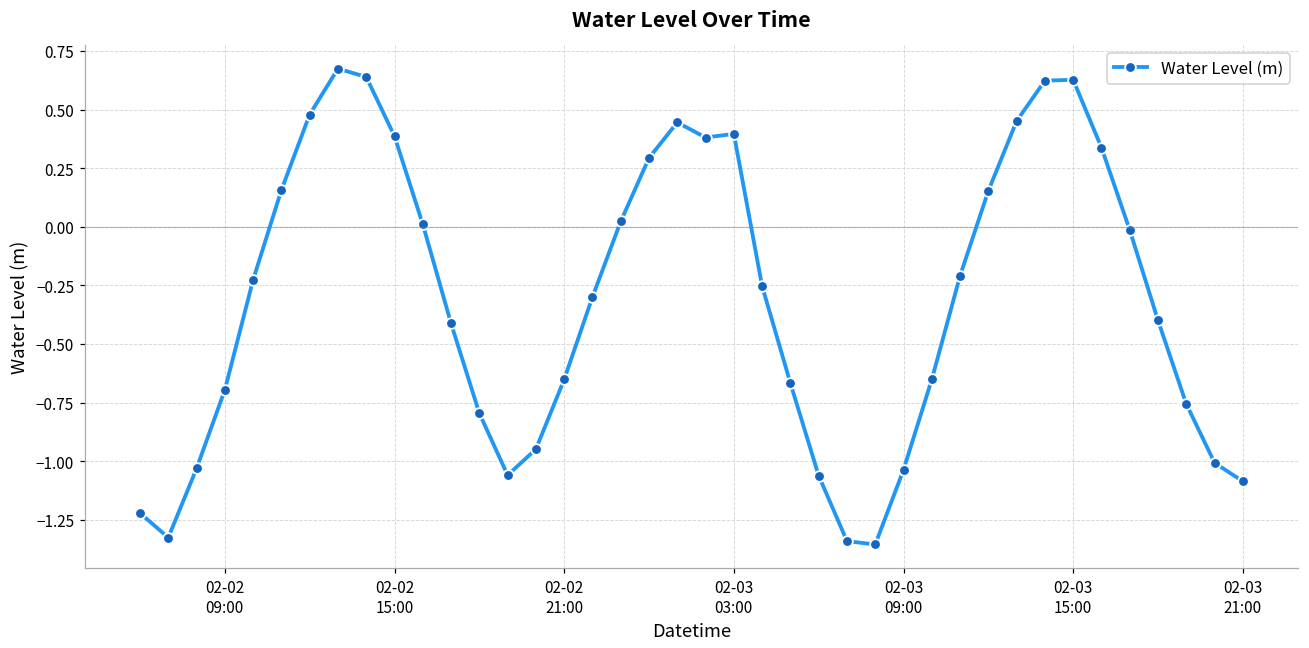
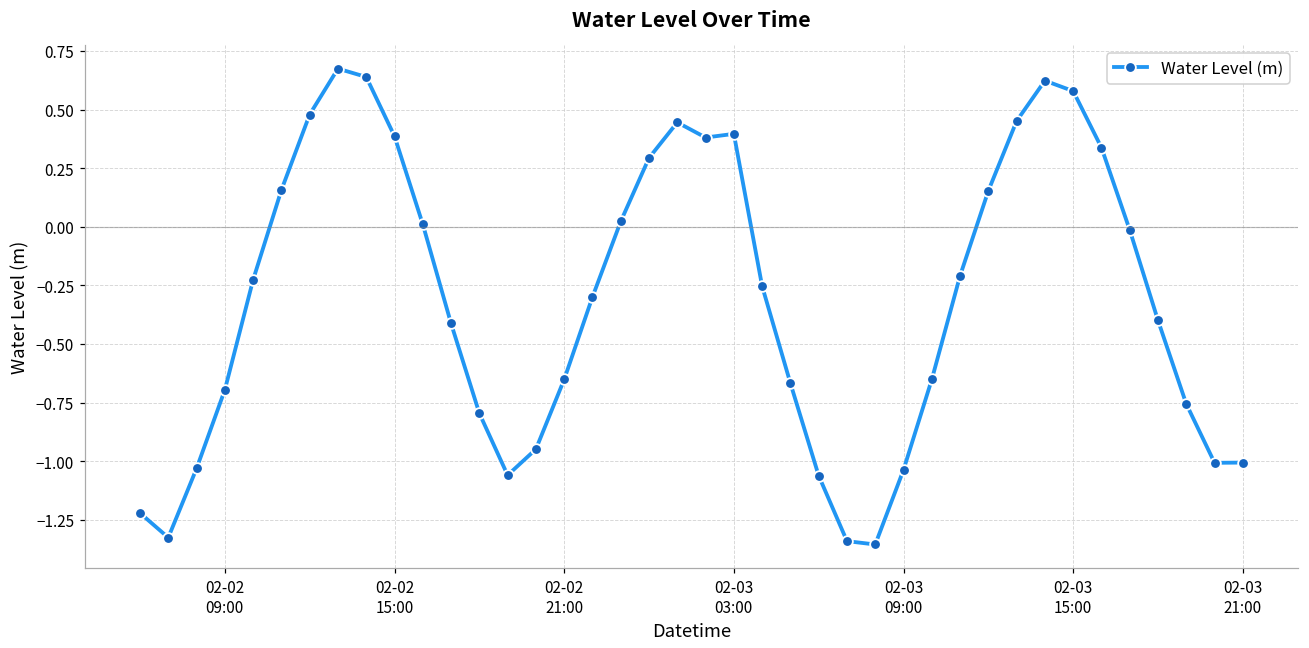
  {
    "02-02 09:00": -0.70,
    "02-02 15:00": 0.39,
    "02-02 21:00": -0.65,
    "02-03 03:00": 0.40,
    "02-03 09:00": -1.04,
-   "02-03 15:00": 0.63,
-   "02-03 21:00": -1.09
+   "02-03 15:00": 0.58,
+   "02-03 21:00": -1.01
  }
